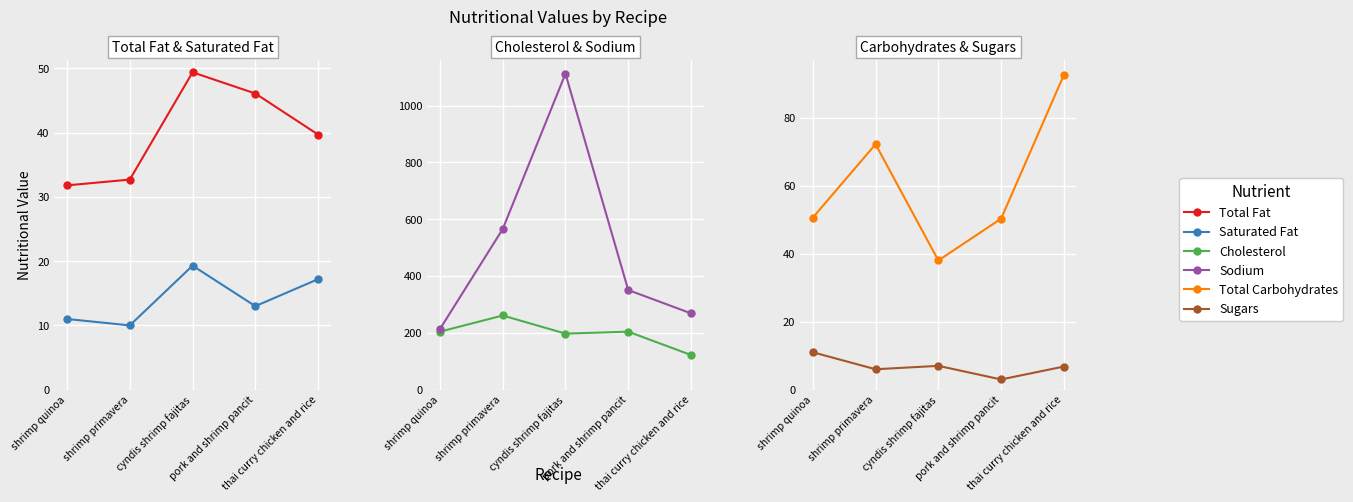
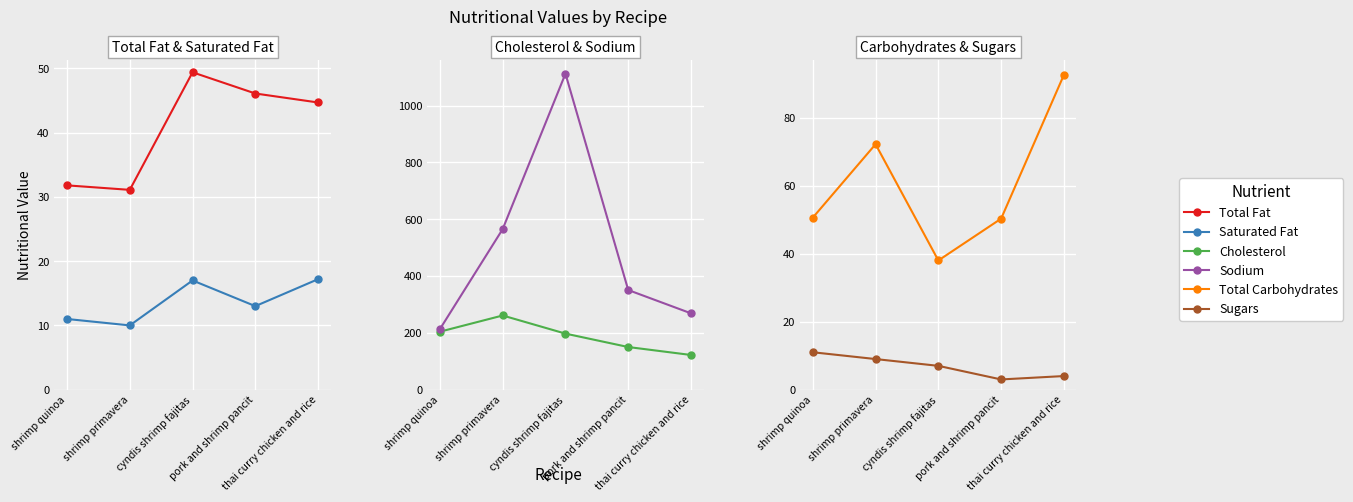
  {
    "Total Fat & Saturated Fat": {
      "Total Fat": {
        "shrimp quinoa": 32,
-       "shrimp primavera": 33,
+       "shrimp primavera": 31,
        "cyndis shrimp fajitas": 49,
        "pork and shrimp pancit": 46,
-       "thai curry chicken and rice": 40
+       "thai curry chicken and rice": 45
      },
      "Saturated Fat": {
        "shrimp quinoa": 11,
        "shrimp primavera": 10,
-       "cyndis shrimp fajitas": 19,
+       "cyndis shrimp fajitas": 17,
        "pork and shrimp pancit": 13,
        "thai curry chicken and rice": 17
      }
    },
    "Cholesterol & Sodium": {
      "Cholesterol": {
        "shrimp primavera": 260,
        "cyndis shrimp fajitas": 200,
-       "pork and shrimp pancit": 200,
+       "pork and shrimp pancit": 150,
        "thai curry chicken and rice": 120
      },
      "Sodium": {
        "shrimp primavera": 570,
        "cyndis shrimp fajitas": 1110,
        "pork and shrimp pancit": 350,
        "thai curry chicken and rice": 270
      }
    },
    "Carbohydrates & Sugars": {
      "Total Carbohydrates": {
        "shrimp quinoa": 51,
        "shrimp primavera": 72,
        "cyndis shrimp fajitas": 38,
        "pork and shrimp pancit": 50,
        "thai curry chicken and rice": 93
      },
      "Sugars": {
        "shrimp quinoa": 11,
-       "shrimp primavera": 6,
+       "shrimp primavera": 9,
        "cyndis shrimp fajitas": 7,
        "pork and shrimp pancit": 3,
-       "thai curry chicken and rice": 7
+       "thai curry chicken and rice": 4
      }
    }
  }
